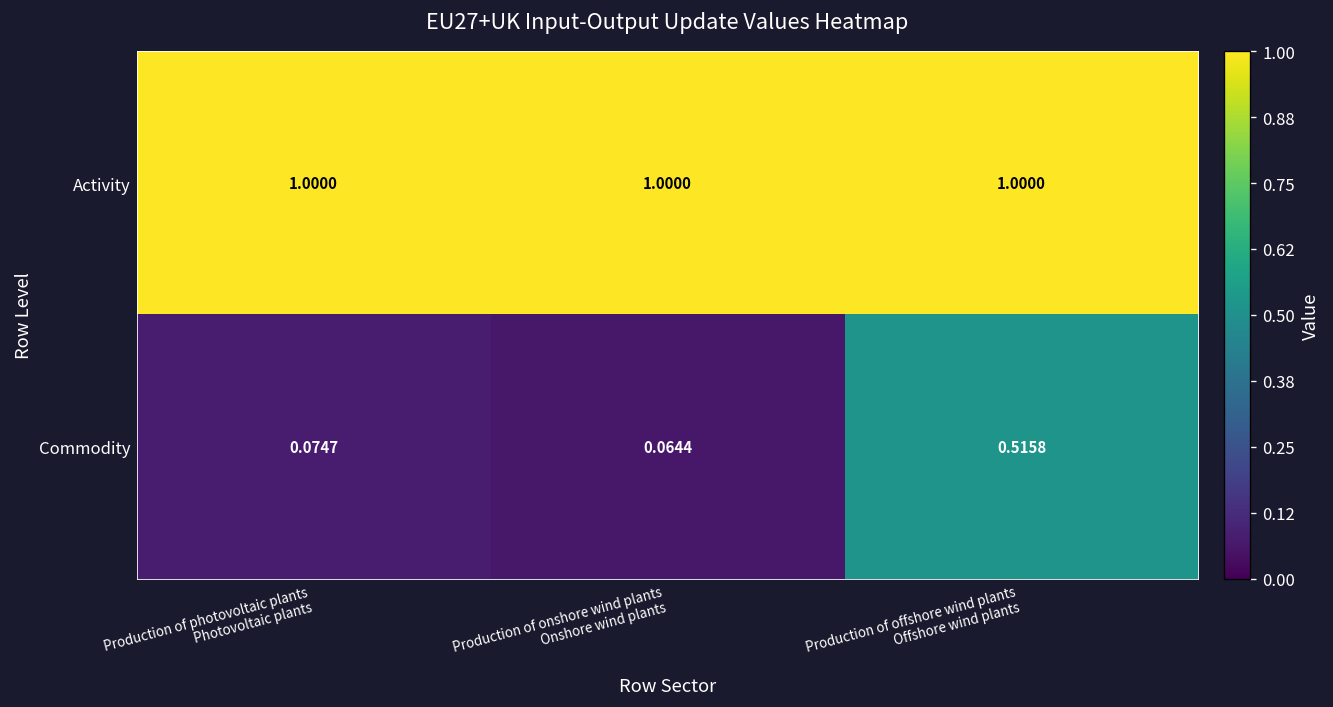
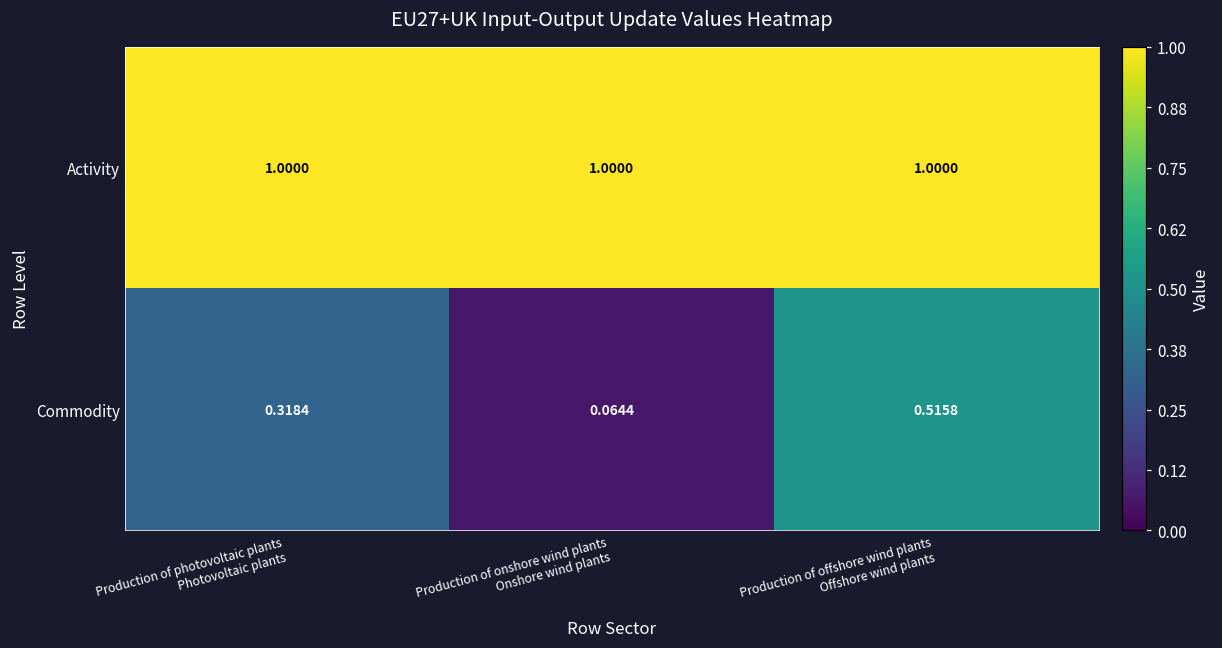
  {
    "Activity": {
      "Production of photovoltaic plants Photovoltaic plants": 1.0000,
      "Production of onshore wind plants Onshore wind plants": 1.0000,
      "Production of offshore wind plants Offshore wind plants": 1.0000
    },
    "Commodity": {
-     "Production of photovoltaic plants Photovoltaic plants": 0.0747,
+     "Production of photovoltaic plants Photovoltaic plants": 0.3184,
      "Production of onshore wind plants Onshore wind plants": 0.0644,
      "Production of offshore wind plants Offshore wind plants": 0.5158
    }
  }
